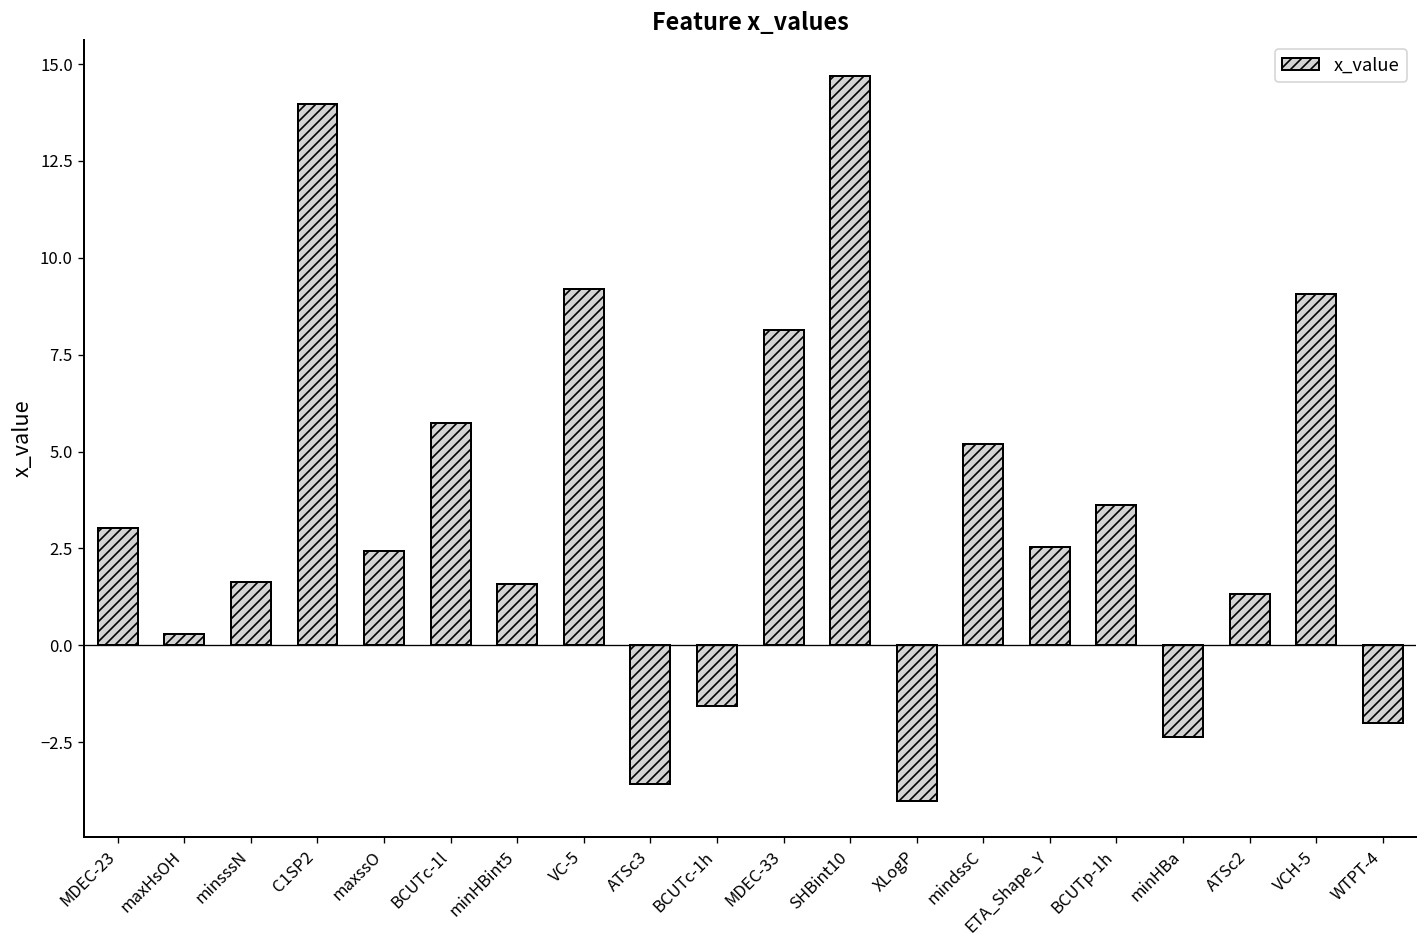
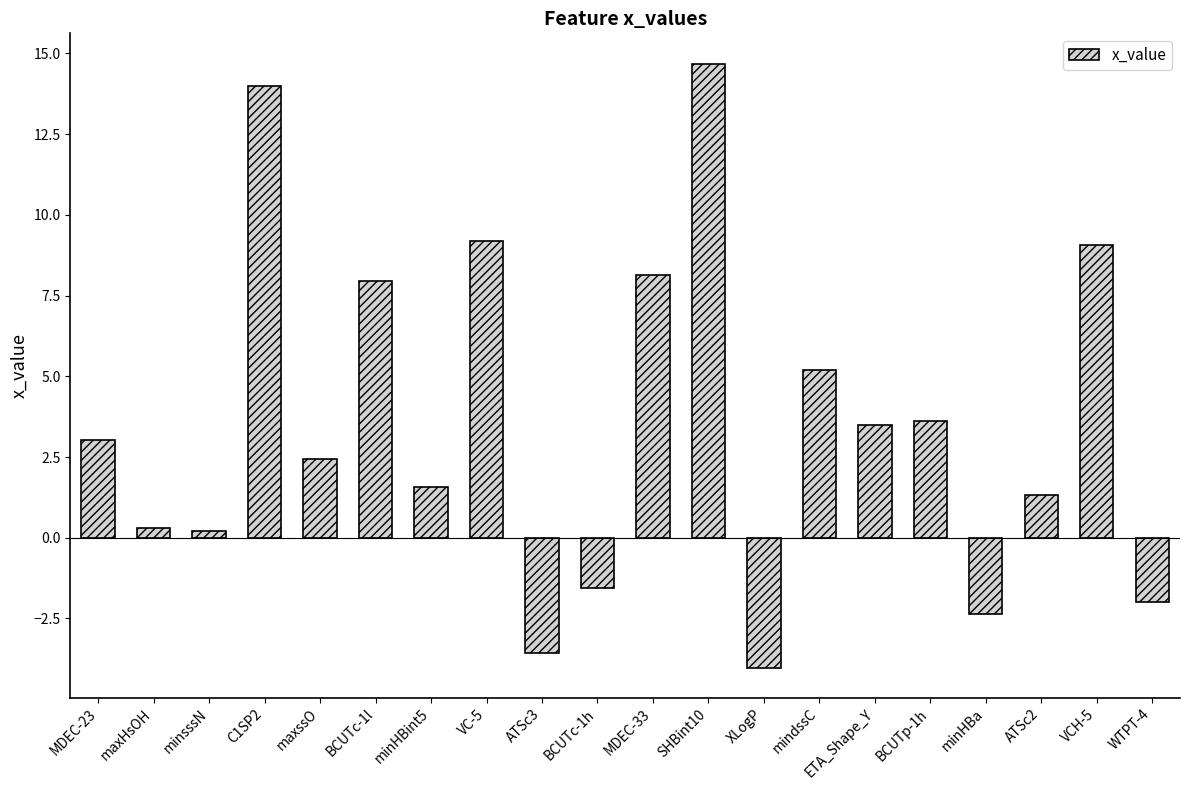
  {
    "MDEC-23": 3.0,
    "maxHsOH": 0.3,
-   "minsssN": 1.6,
+   "minsssN": 0.2,
    "C1SP2": 14.0,
    "maxssO": 2.4,
-   "BCUTc-1l": 5.7,
+   "BCUTc-1l": 8.0,
    "minHBint5": 1.6,
    "VC-5": 9.2,
    "ATSc3": -3.6,
    "BCUTc-1h": -1.6,
    "MDEC-33": 8.1,
    "SHBint10": 14.7,
    "XLogP": -4.0,
    "mindssC": 5.2,
-   "ETA_Shape_Y": 2.5,
+   "ETA_Shape_Y": 3.5,
    "BCUTp-1h": 3.6,
    "minHBa": -2.4,
    "ATSc2": 1.3,
    "VCH-5": 9.1,
    "WTPT-4": -2.0
  }
